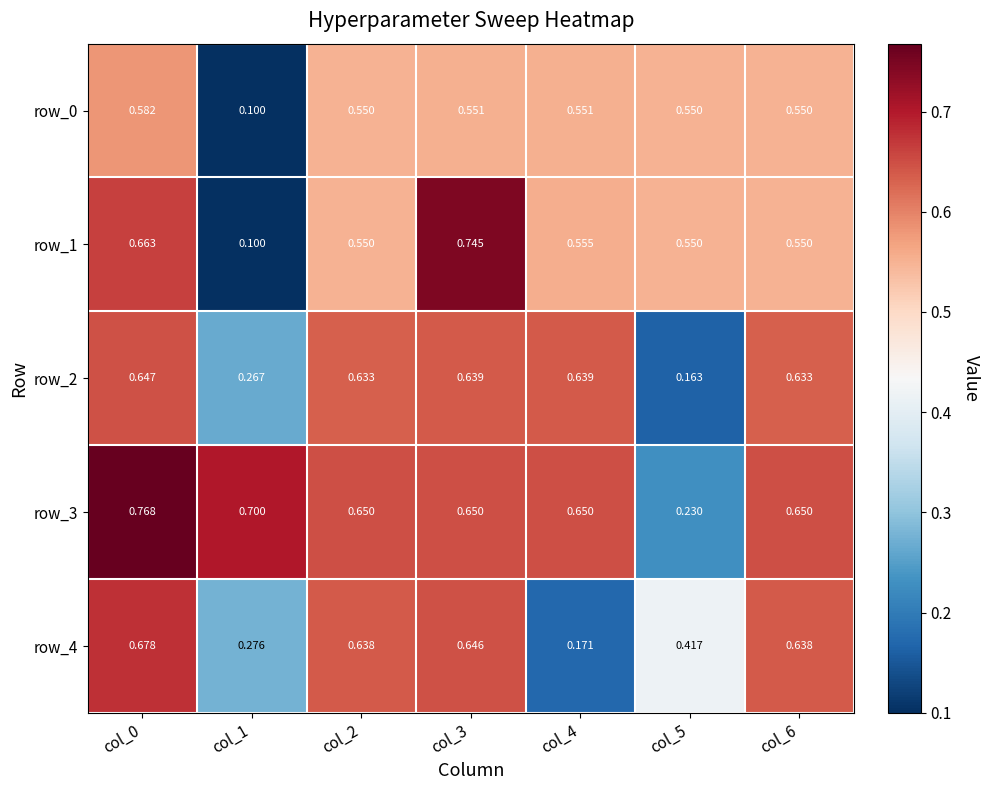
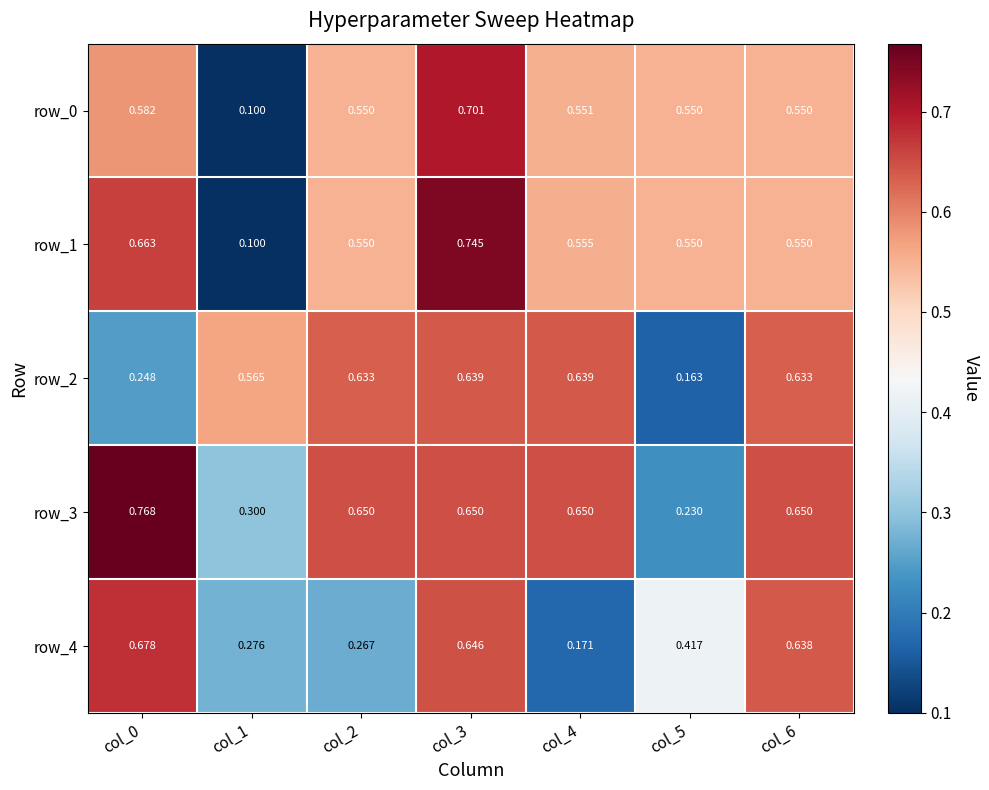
  {
    "row_0": {
      "col_0": 0.582,
      "col_1": 0.100,
      "col_2": 0.550,
-     "col_3": 0.551,
+     "col_3": 0.701,
      "col_4": 0.551,
      "col_5": 0.550,
      "col_6": 0.550
    },
    "row_1": {
      "col_0": 0.663,
      "col_1": 0.100,
      "col_2": 0.550,
      "col_3": 0.745,
      "col_4": 0.555,
      "col_5": 0.550,
      "col_6": 0.550
    },
    "row_2": {
-     "col_0": 0.647,
-     "col_1": 0.267,
+     "col_0": 0.248,
+     "col_1": 0.565,
      "col_2": 0.633,
      "col_3": 0.639,
      "col_4": 0.639,
      "col_5": 0.163,
      "col_6": 0.633
    },
    "row_3": {
      "col_0": 0.768,
-     "col_1": 0.700,
+     "col_1": 0.300,
      "col_2": 0.650,
      "col_3": 0.650,
      "col_4": 0.650,
      "col_5": 0.230,
      "col_6": 0.650
    },
    "row_4": {
      "col_0": 0.678,
      "col_1": 0.276,
-     "col_2": 0.638,
+     "col_2": 0.267,
      "col_3": 0.646,
      "col_4": 0.171,
      "col_5": 0.417,
      "col_6": 0.638
    }
  }
